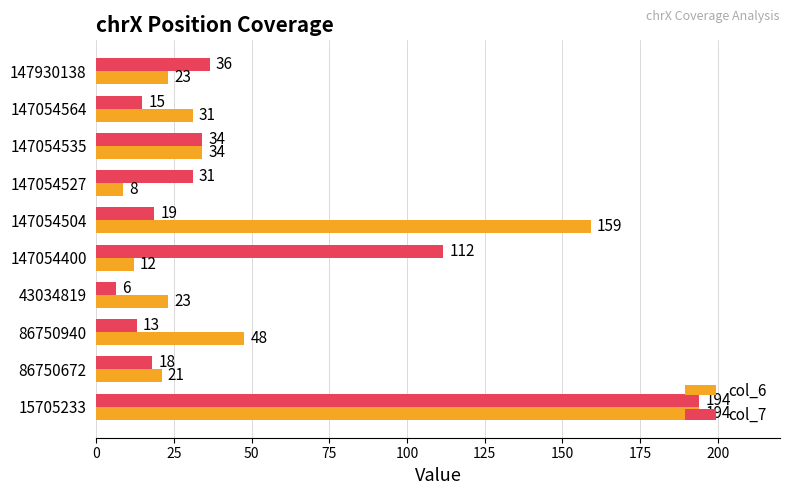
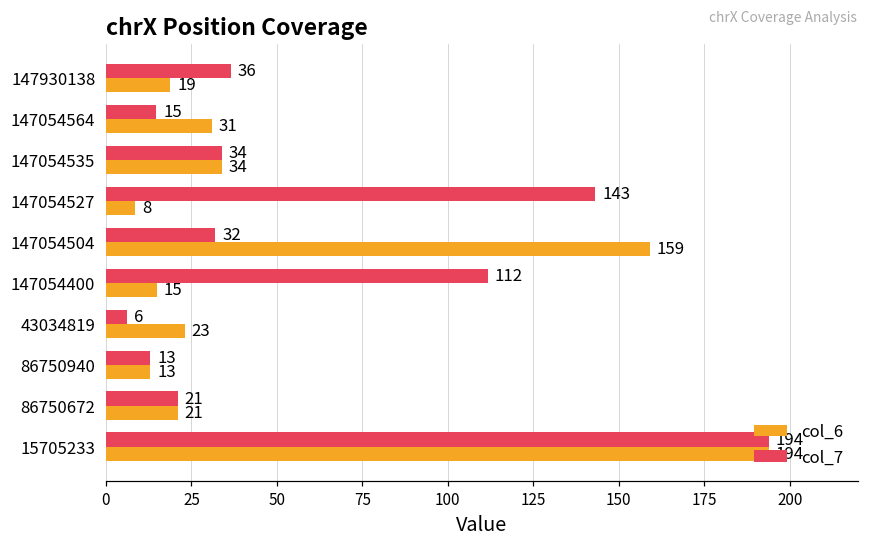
  {
    "col_6": {
-     "147930138": 23,
+     "147930138": 19,
      "147054564": 31,
      "147054527": 8,
      "147054504": 159,
-     "147054400": 12,
+     "147054400": 15,
      "43034819": 23,
-     "86750940": 48,
+     "86750940": 13,
      "86750672": 21
    },
    "col_7": {
      "147930138": 36,
      "147054564": 15,
-     "147054527": 31,
-     "147054504": 19,
+     "147054527": 143,
+     "147054504": 32,
      "147054400": 112,
      "43034819": 6,
      "86750940": 13,
-     "86750672": 18
+     "86750672": 21
    }
  }
